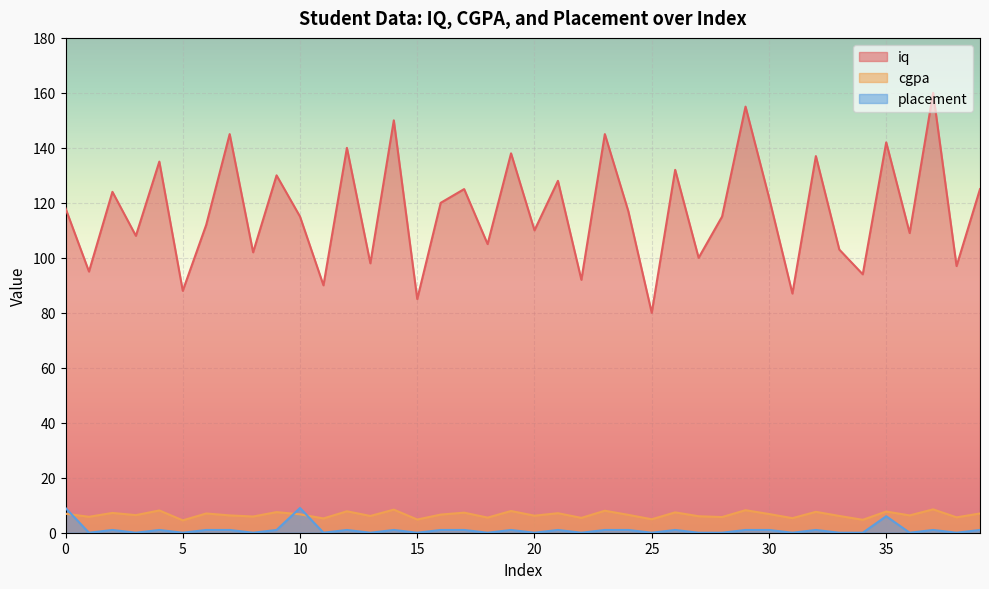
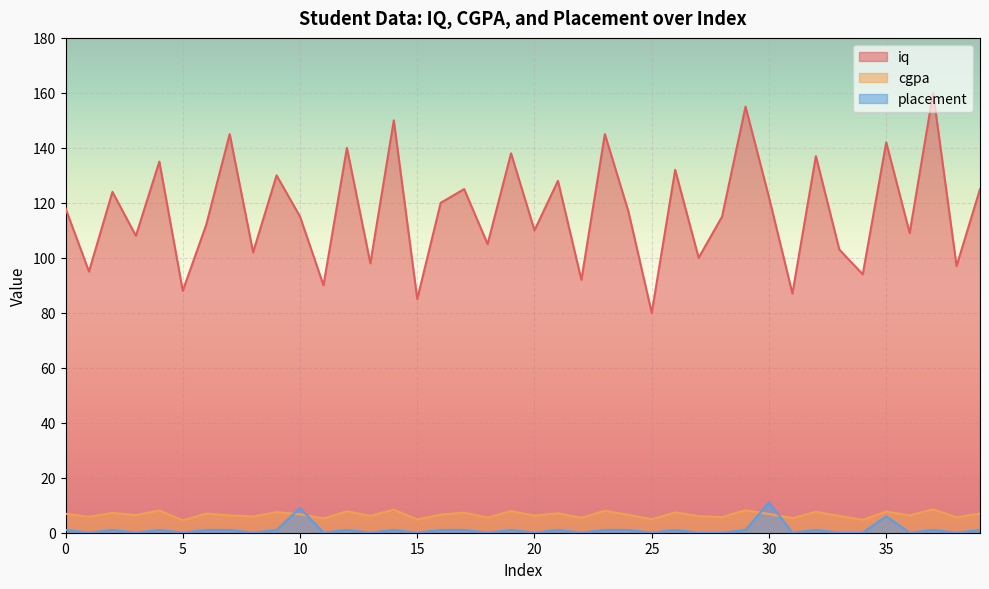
  {
    "placement": {
-     "0": 9,
+     "0": 1,
      "5": 0,
      "10": 9,
      "15": 0,
      "20": 0,
      "25": 0,
-     "30": 1,
+     "30": 11,
      "35": 6
    }
  }
